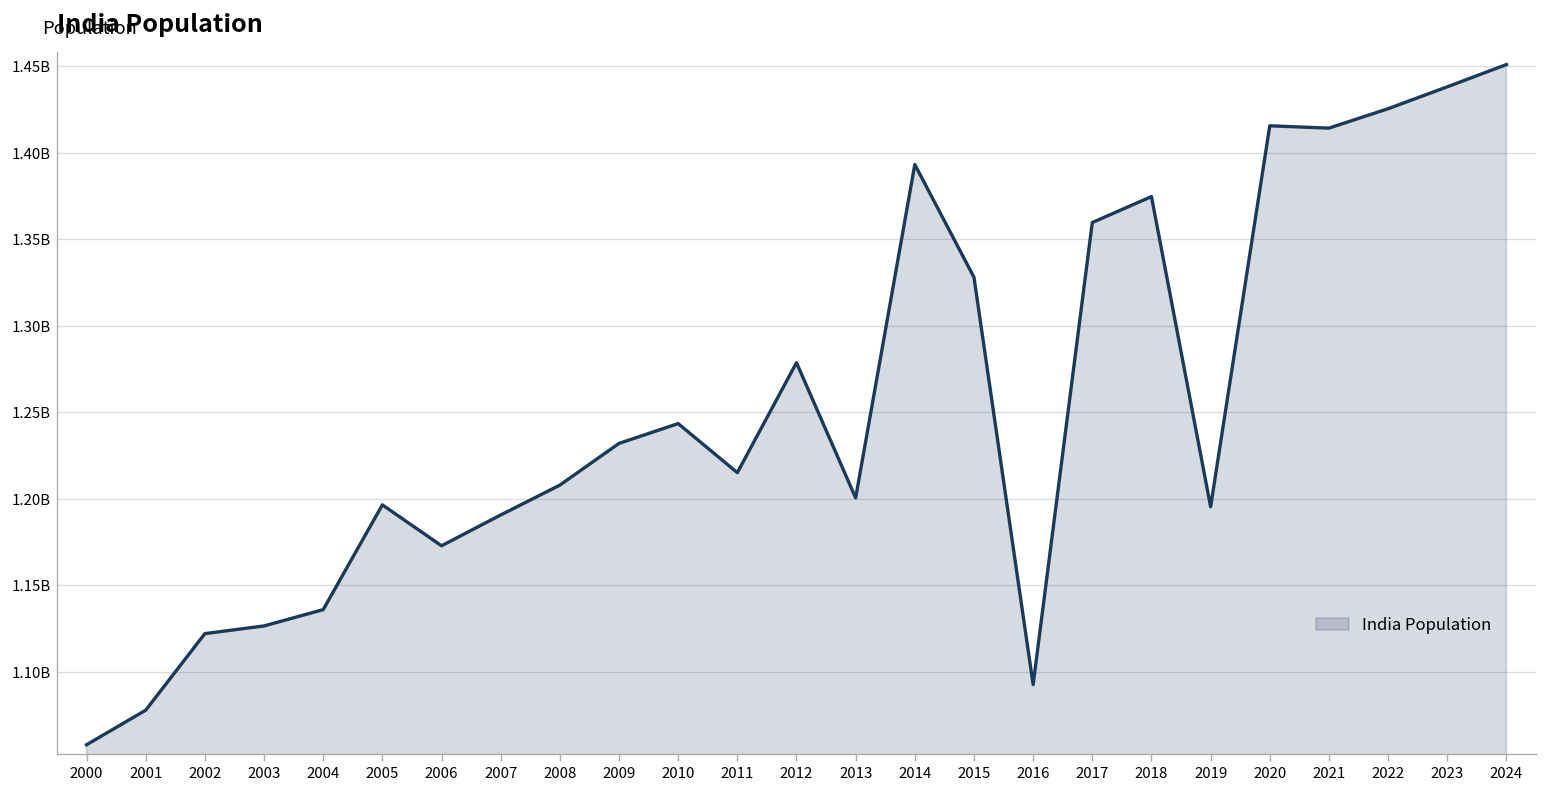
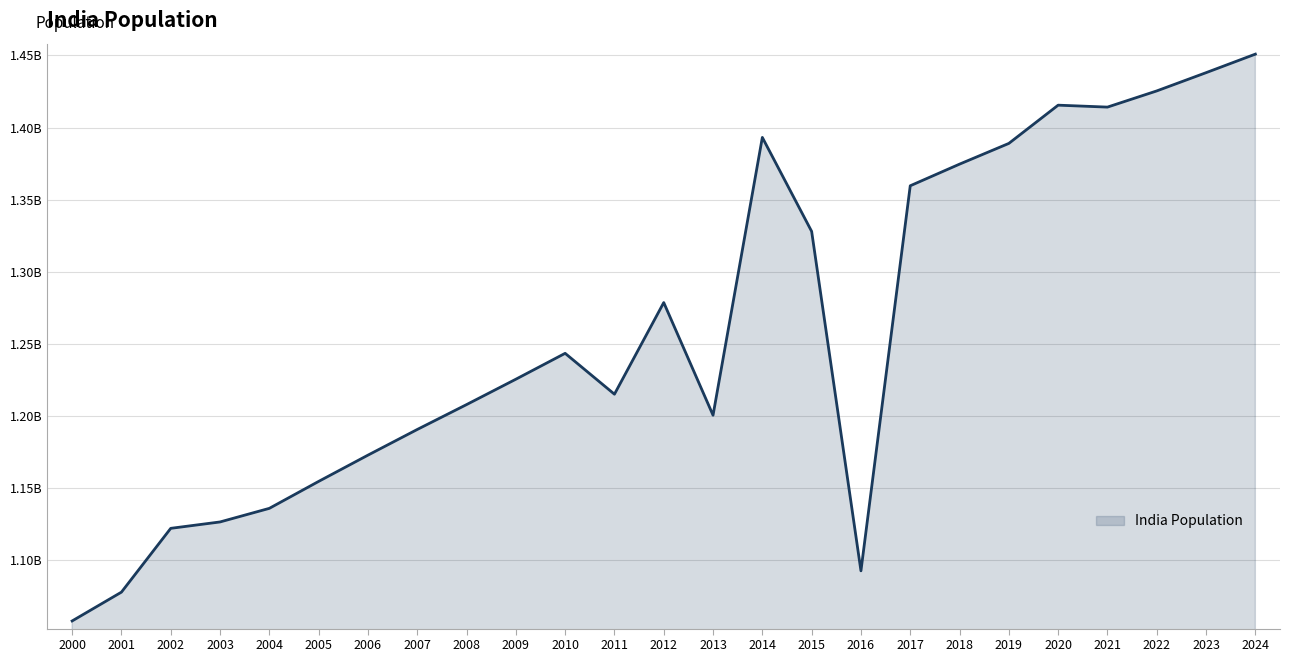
  {
    "2000": 1058000000,
    "2001": 1078000000,
    "2002": 1122000000,
    "2003": 1127000000,
    "2004": 1136000000,
-   "2005": 1197000000,
+   "2005": 1155000000,
    "2006": 1173000000,
    "2007": 1191000000,
    "2008": 1208000000,
-   "2009": 1232000000,
+   "2009": 1226000000,
    "2010": 1243000000,
    "2011": 1215000000,
    "2012": 1279000000,
    "2013": 1201000000,
    "2014": 1393000000,
    "2015": 1328000000,
    "2016": 1093000000,
    "2017": 1360000000,
    "2018": 1375000000,
-   "2019": 1195000000,
+   "2019": 1389000000,
    "2020": 1416000000,
    "2021": 1414000000,
    "2022": 1425000000,
    "2023": 1438000000,
    "2024": 1451000000
  }
